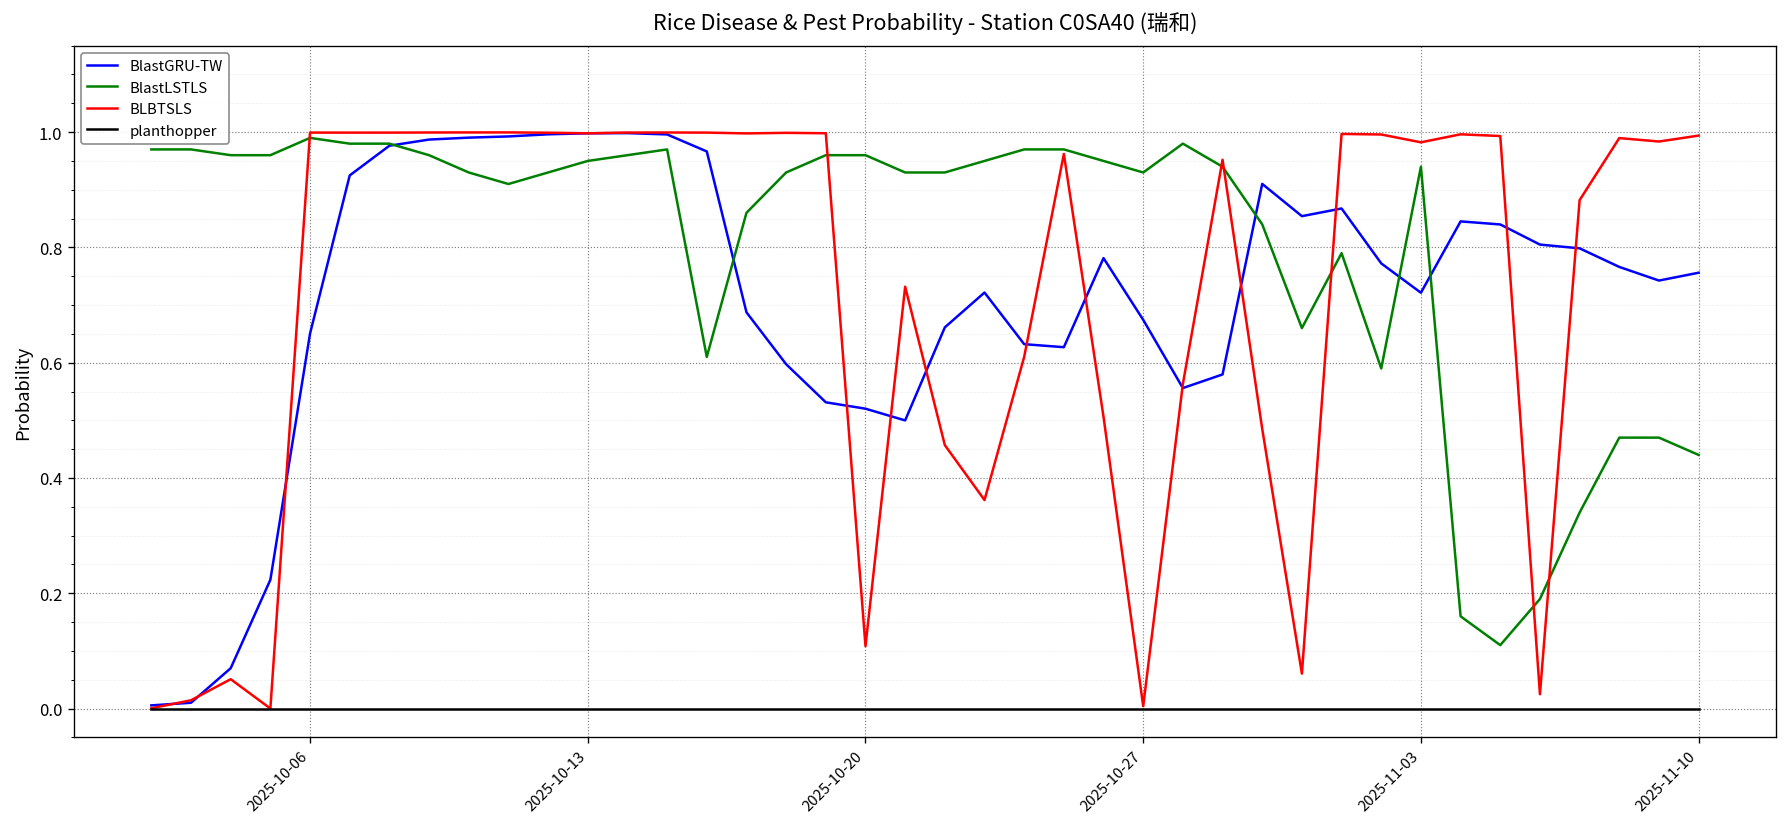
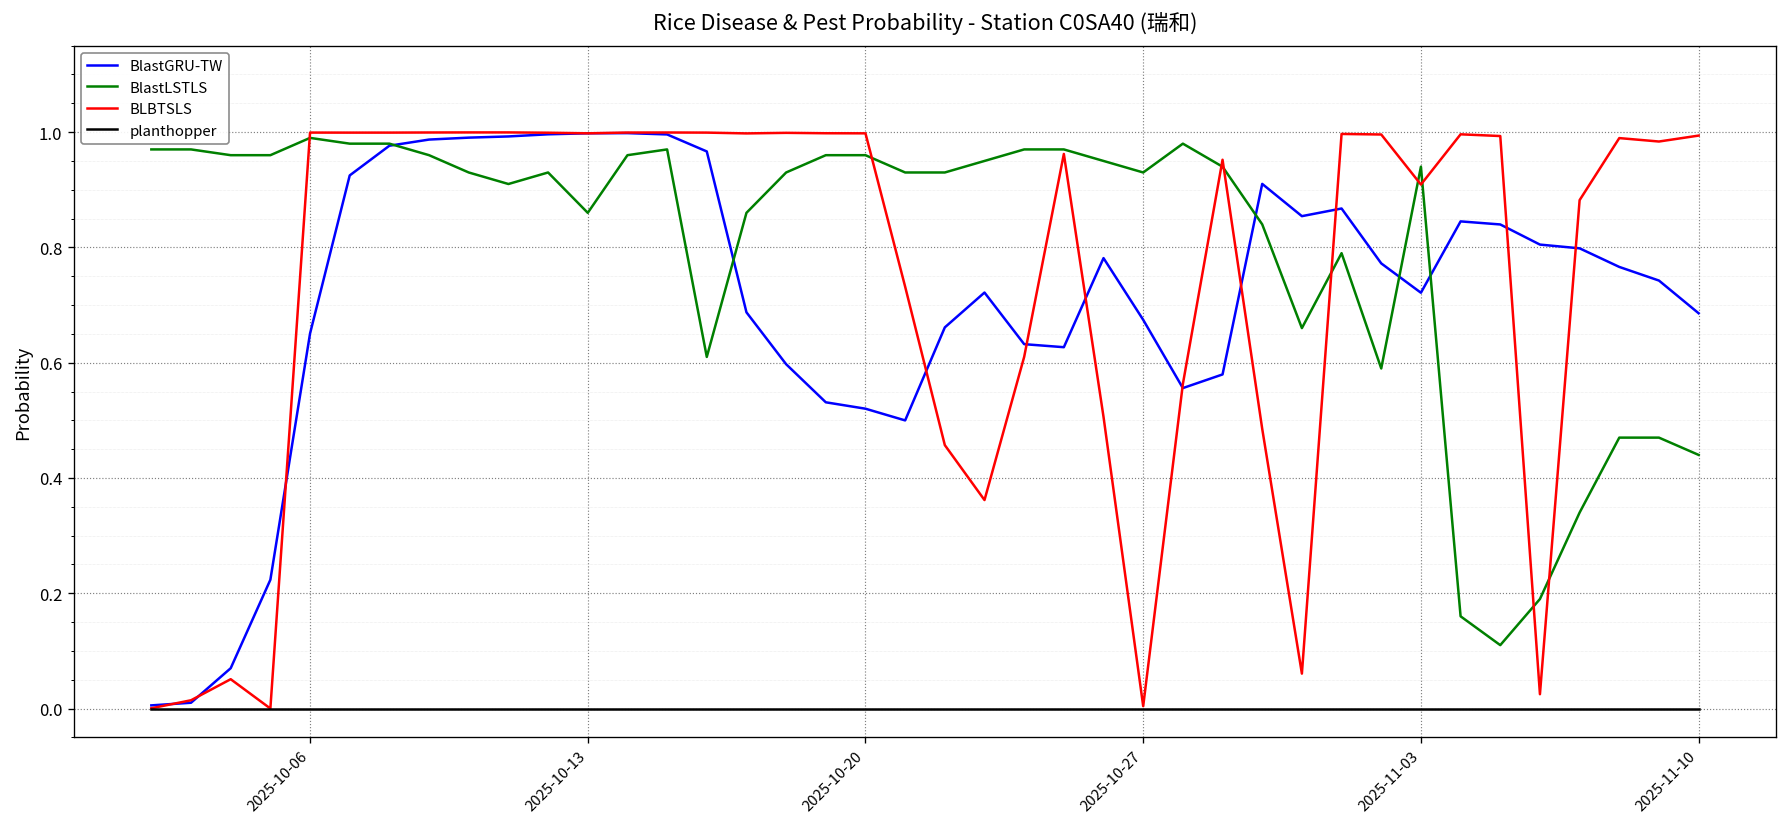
  {
    "BlastGRU-TW": {
      "2025-10-06": 0.65,
      "2025-10-20": 0.52,
      "2025-10-27": 0.67,
      "2025-11-03": 0.72,
-     "2025-11-10": 0.76
+     "2025-11-10": 0.69
    },
    "BlastLSTLS": {
      "2025-10-06": 0.99,
-     "2025-10-13": 0.95,
+     "2025-10-13": 0.86,
      "2025-10-20": 0.96,
      "2025-10-27": 0.93,
      "2025-11-03": 0.94,
      "2025-11-10": 0.44
    },
    "BLBTSLS": {
      "2025-10-06": 1.00,
-     "2025-10-20": 0.11,
-     "2025-11-03": 0.98,
+     "2025-10-20": 1.00,
+     "2025-11-03": 0.91,
      "2025-11-10": 0.99
    },
    "planthopper": {
      "2025-10-06": 0.00,
      "2025-10-13": 0.00,
      "2025-10-20": 0.00,
      "2025-11-03": 0.00,
      "2025-11-10": 0.00
    }
  }
